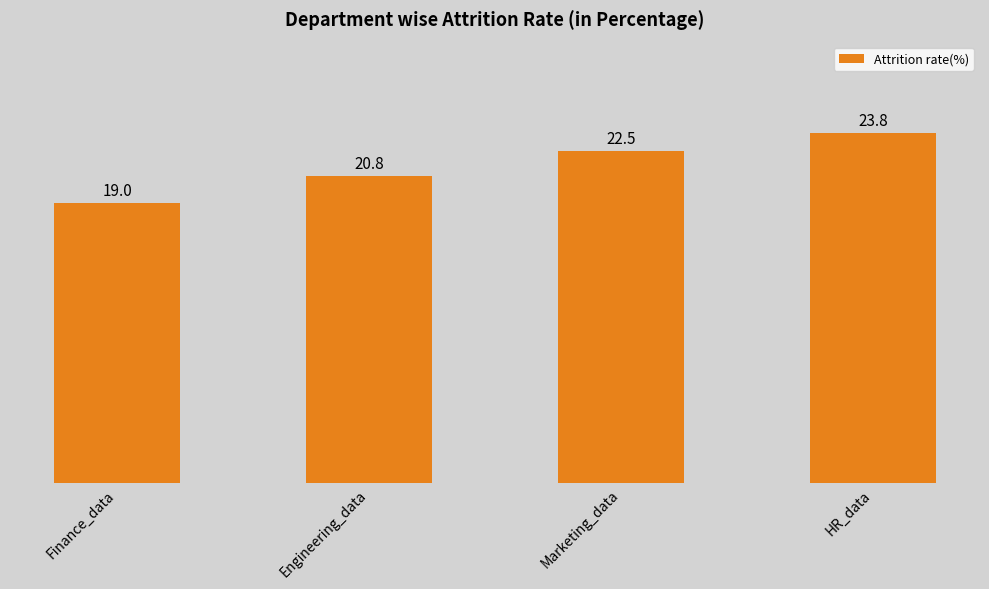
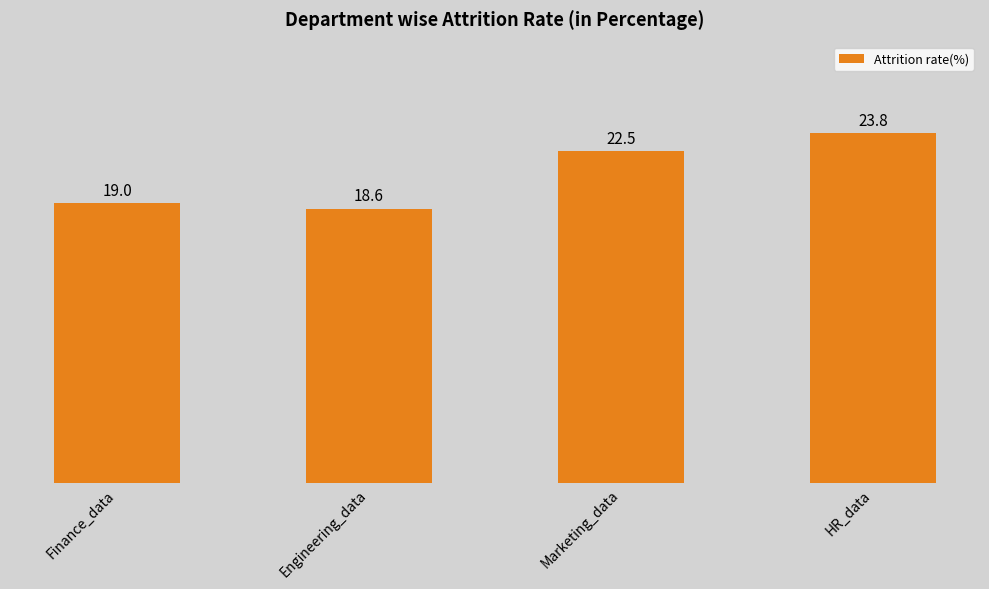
  {
    "Finance_data": 19.0,
-   "Engineering_data": 20.8,
+   "Engineering_data": 18.6,
    "Marketing_data": 22.5,
    "HR_data": 23.8
  }
